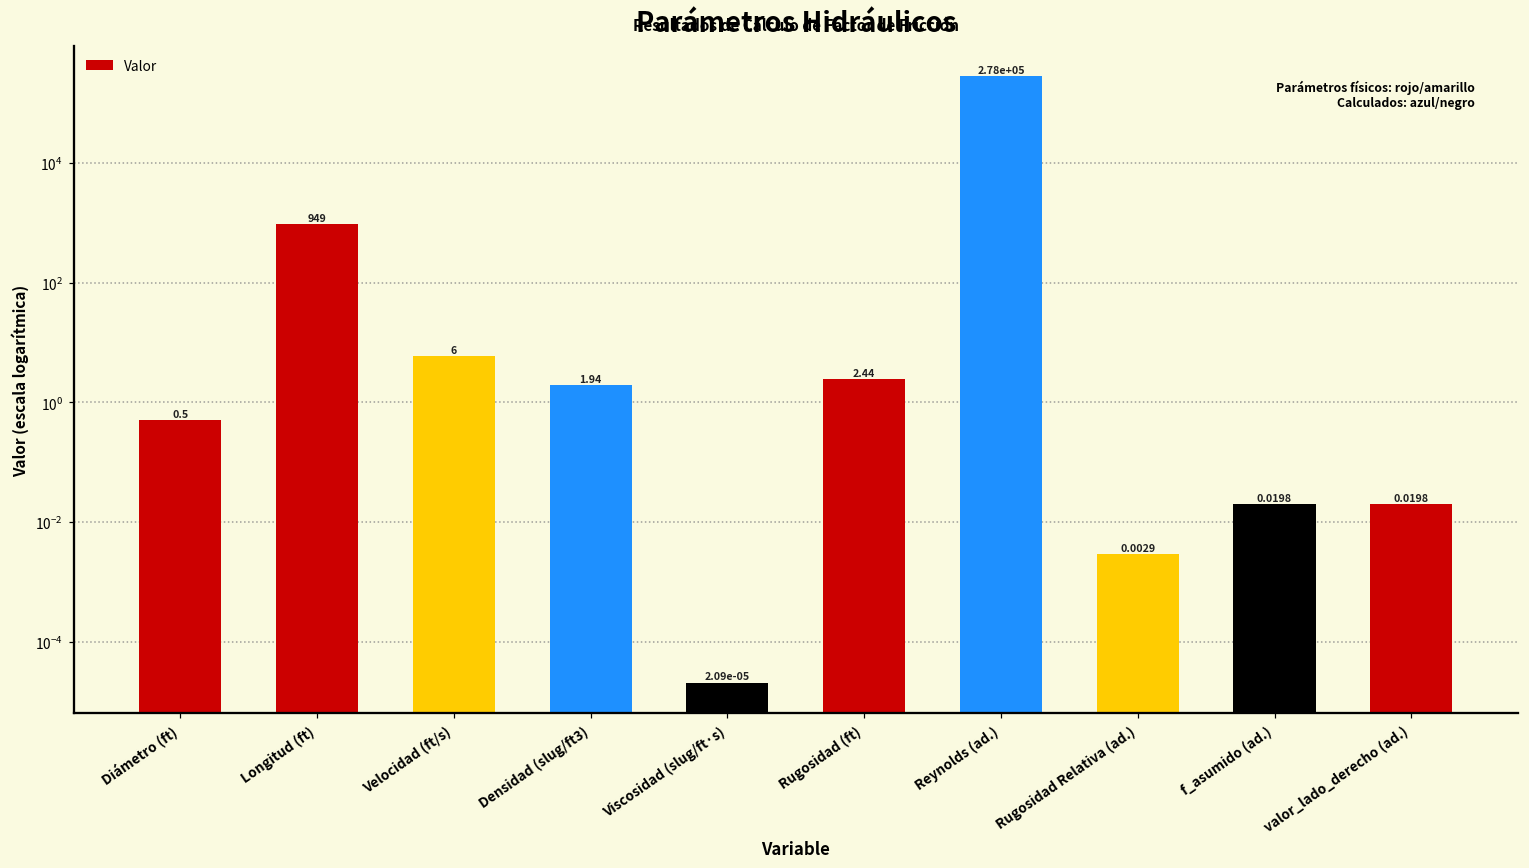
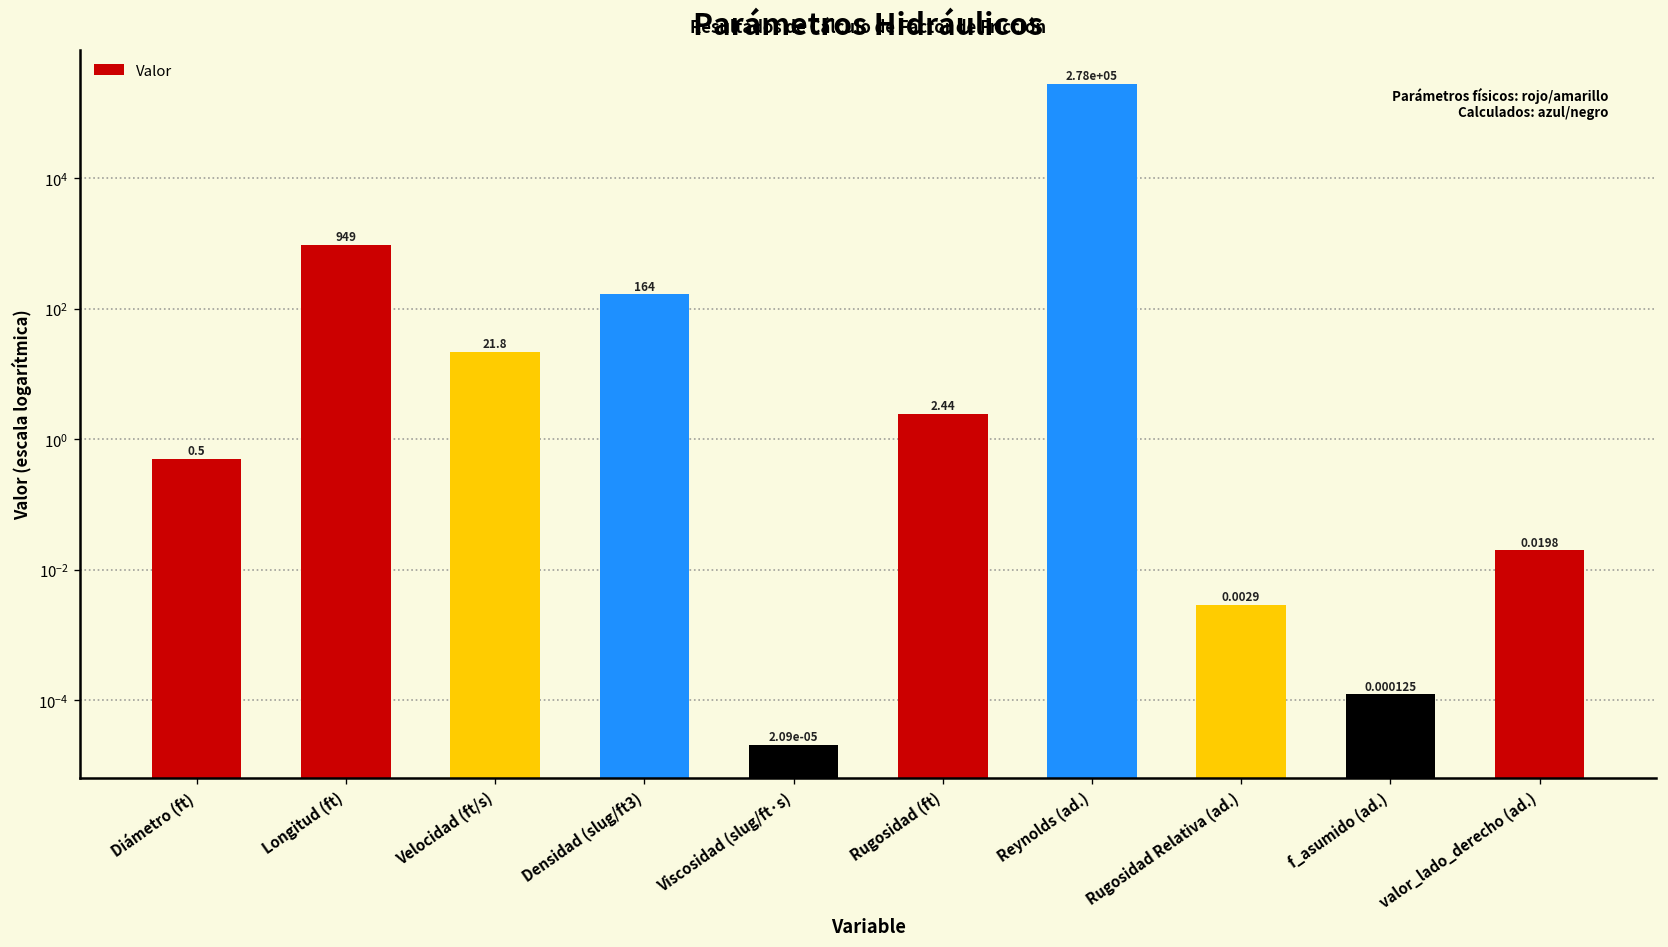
  {
    "Diámetro (ft)": "0.5",
    "Longitud (ft)": "949",
-   "Velocidad (ft/s)": "6",
-   "Densidad (slug/ft3)": "1.94",
+   "Velocidad (ft/s)": "21.8",
+   "Densidad (slug/ft3)": "164",
    "Viscosidad (slug/ft·s)": "2.09e-05",
    "Rugosidad (ft)": "2.44",
    "Rugosidad Relativa (ad.)": "0.0029",
-   "f_asumido (ad.)": "0.0198",
+   "f_asumido (ad.)": "0.000125",
    "valor_lado_derecho (ad.)": "0.0198"
  }
